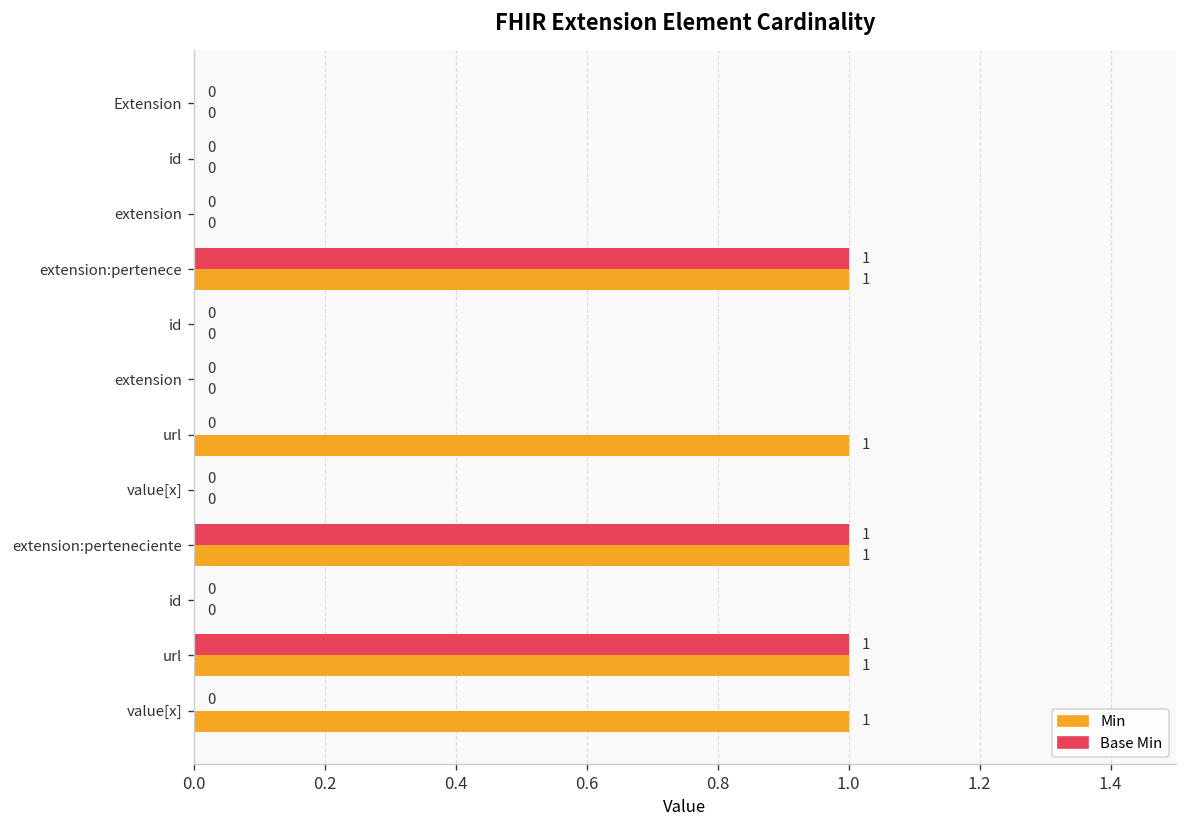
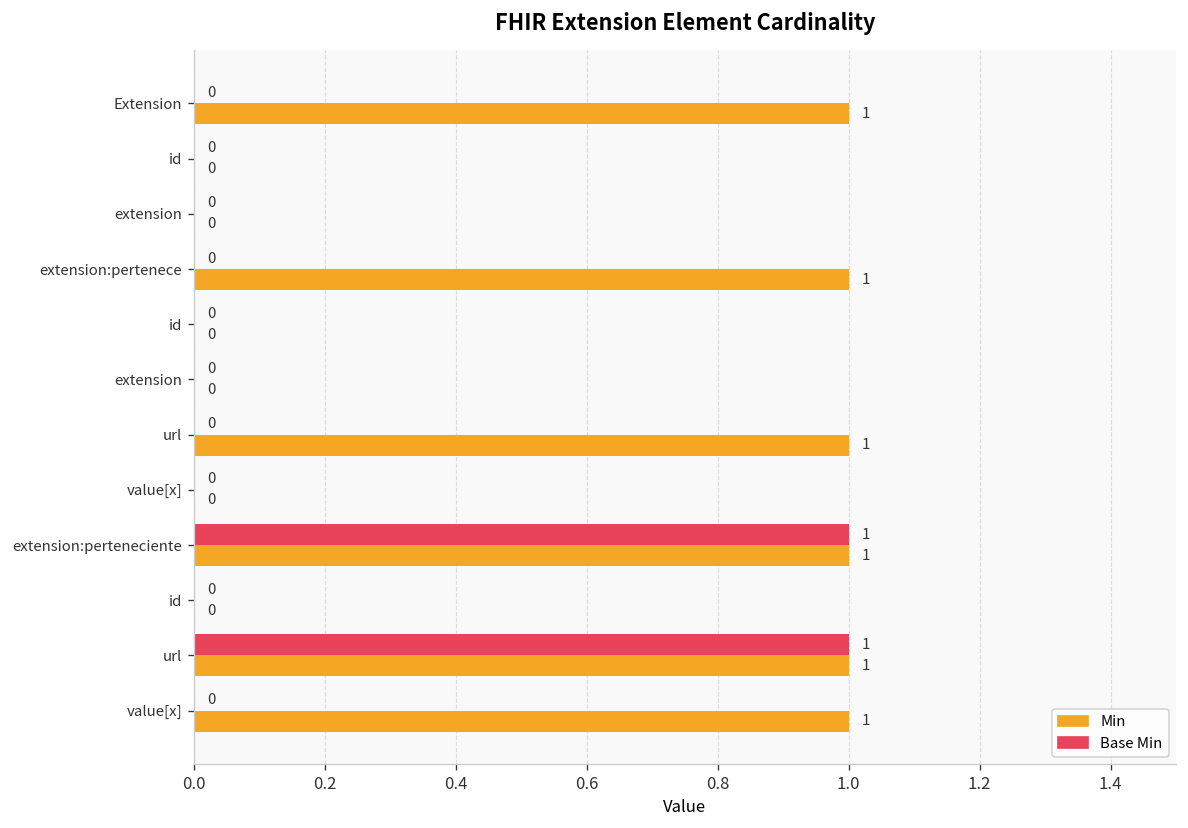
  {
    "Min": {
-     "Extension": 0,
+     "Extension": 1,
      "extension:pertenece": 1,
      "extension:perteneciente": 1
    },
    "Base Min": {
      "Extension": 0,
-     "extension:pertenece": 1,
+     "extension:pertenece": 0,
      "extension:perteneciente": 1
    }
  }
